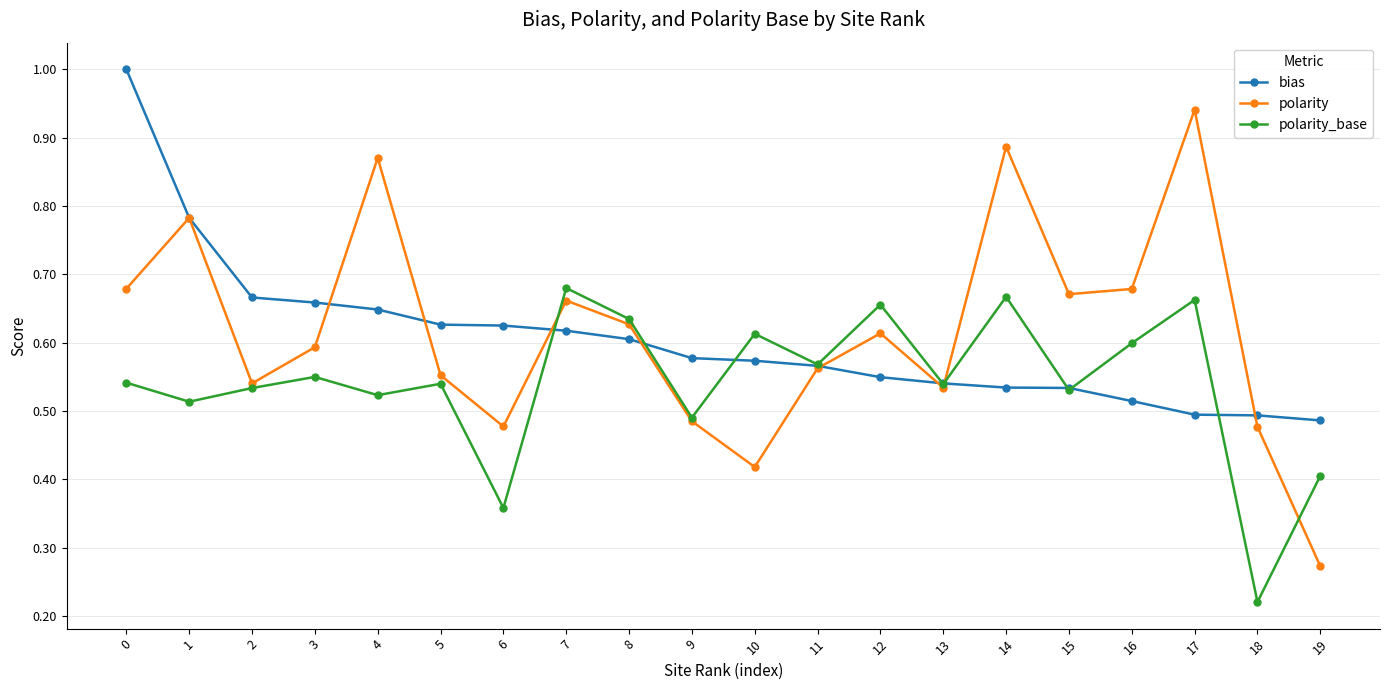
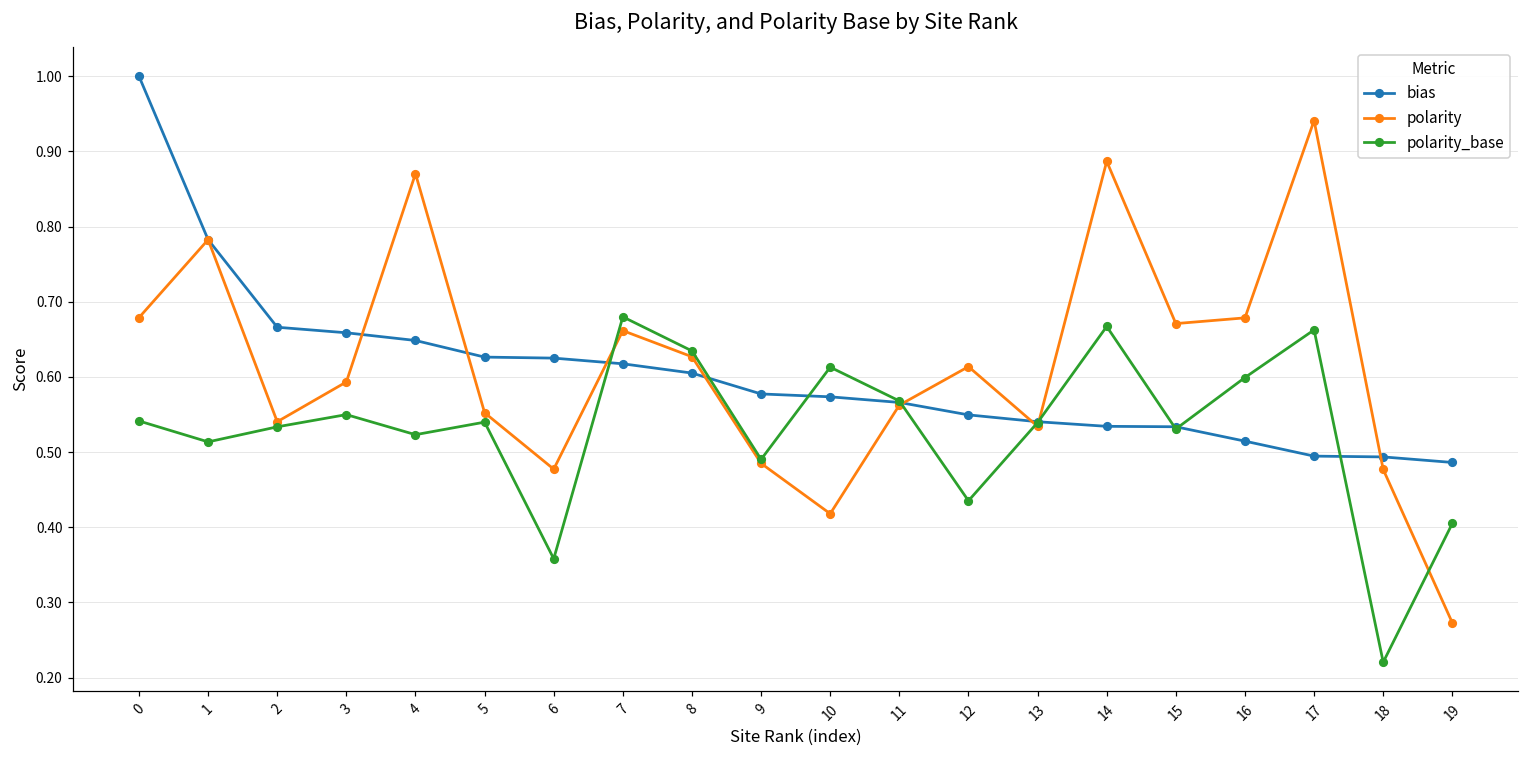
  {
    "bias": {
      "0": 1.00,
      "2": 0.67,
      "3": 0.66,
      "4": 0.65,
      "5": 0.63,
      "6": 0.62,
      "7": 0.62,
      "8": 0.61,
      "9": 0.58,
      "10": 0.57,
      "12": 0.55,
      "14": 0.53,
      "16": 0.51,
      "17": 0.49,
      "18": 0.49,
      "19": 0.49
    },
    "polarity": {
      "0": 0.68,
      "2": 0.54,
      "3": 0.59,
      "4": 0.87,
      "5": 0.55,
      "6": 0.48,
      "7": 0.66,
      "8": 0.63,
      "9": 0.48,
      "10": 0.42,
      "12": 0.61,
      "13": 0.53,
      "14": 0.89,
      "15": 0.67,
      "16": 0.68,
      "17": 0.94,
      "18": 0.48,
      "19": 0.27
    },
    "polarity_base": {
      "0": 0.54,
      "1": 0.51,
      "2": 0.53,
      "3": 0.55,
      "4": 0.52,
      "5": 0.54,
      "6": 0.36,
      "7": 0.68,
      "8": 0.63,
      "9": 0.49,
      "10": 0.61,
-     "12": 0.66,
+     "12": 0.44,
      "14": 0.67,
      "16": 0.60,
      "17": 0.66,
      "18": 0.22,
      "19": 0.41
    }
  }
